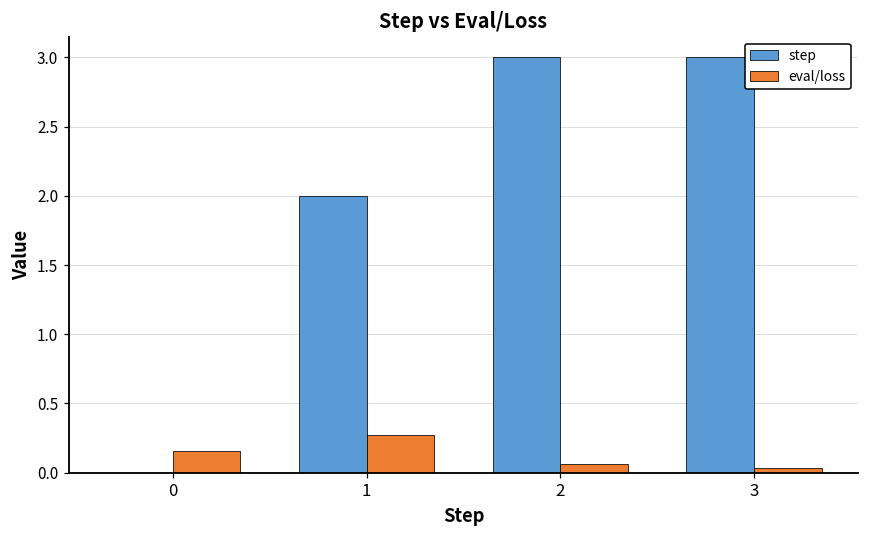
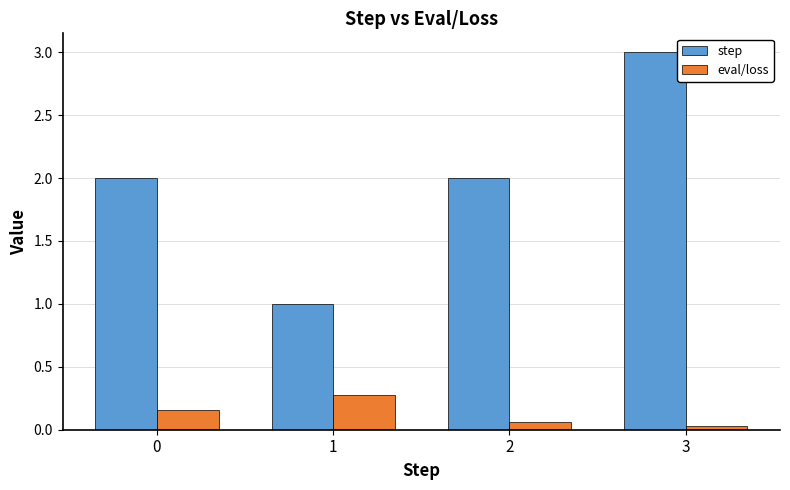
  {
    "step": {
-     "0": 0,
-     "1": 2,
-     "2": 3,
+     "0": 2,
+     "1": 1,
+     "2": 2,
      "3": 3
    },
    "eval/loss": {
      "0": 0.16,
      "1": 0.27,
      "2": 0.06,
      "3": 0.03
    }
  }
